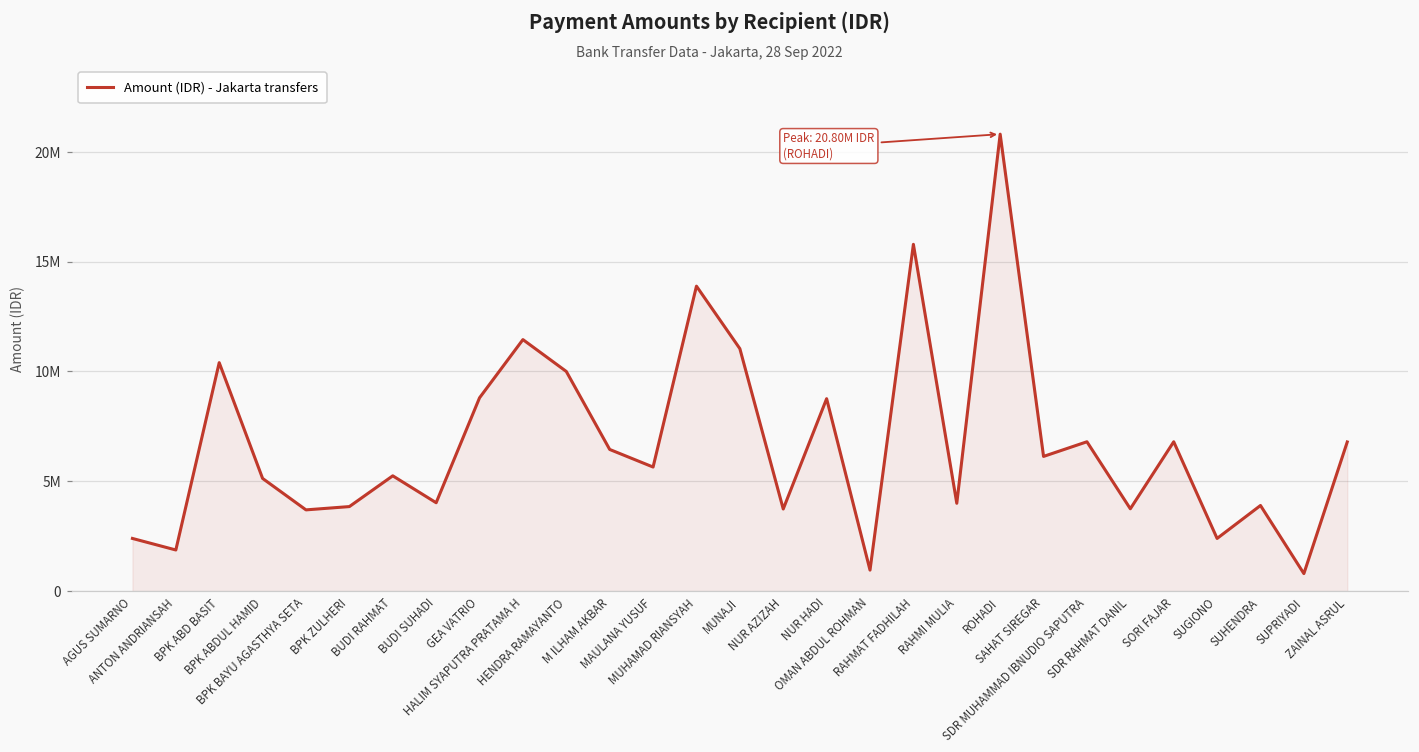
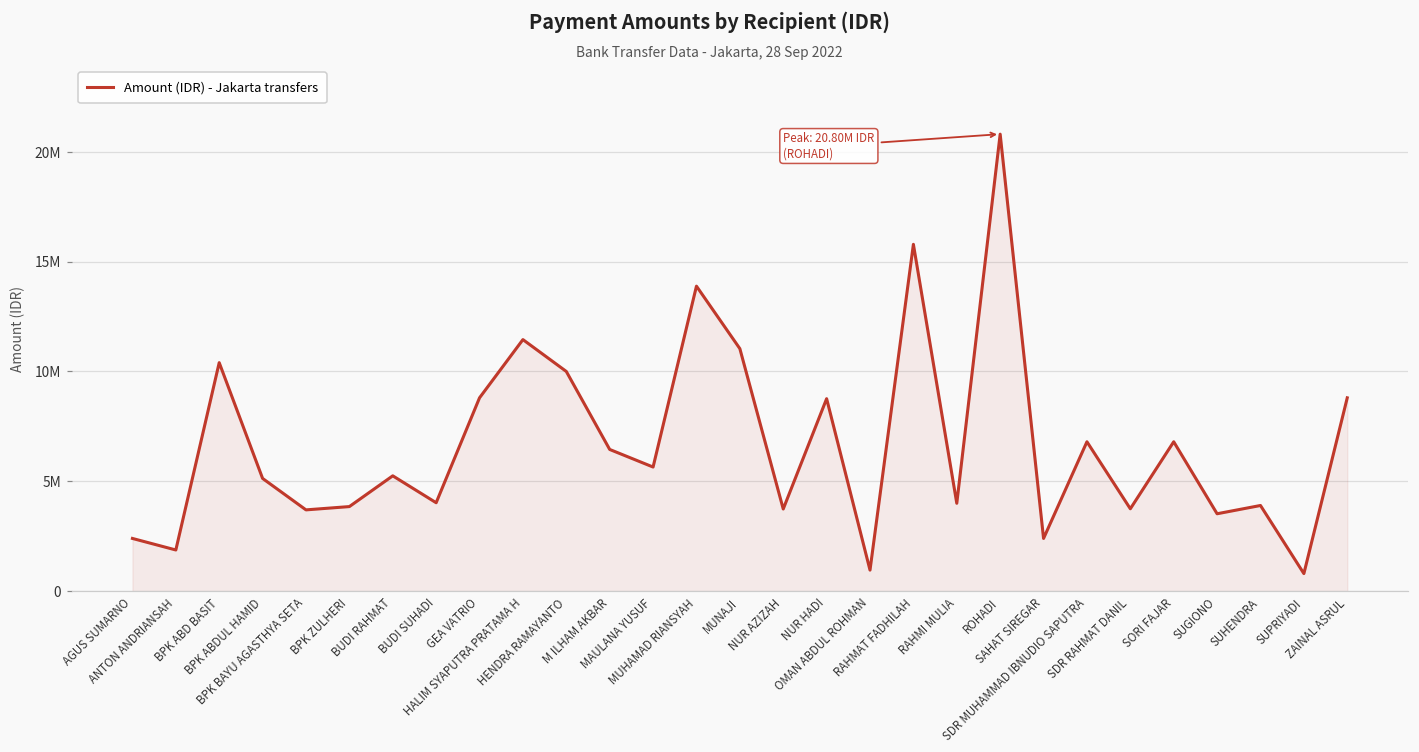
  {
    "AGUS SUMARNO": 2400000,
    "ANTON ANDRIANSAH": 1900000,
    "BPK ABD BASIT": 10400000,
    "BPK ABDUL HAMID": 5100000,
    "BPK BAYU AGASTHYA SETA": 3700000,
    "BPK ZULHERI": 3900000,
    "BUDI RAHMAT": 5300000,
    "BUDI SUHADI": 4000000,
    "GEA VATRIO": 8800000,
    "HALIM SYAPUTRA PRATAMA H": 11500000,
    "HENDRA RAMAYANTO": 10000000,
    "M ILHAM AKBAR": 6500000,
    "MAULANA YUSUF": 5700000,
    "MUHAMAD RIANSYAH": 13900000,
    "MUNAJI": 11000000,
    "NUR AZIZAH": 3700000,
    "NUR HADI": 8800000,
    "OMAN ABDUL ROHMAN": 1000000,
    "RAHMAT FADHILAH": 15800000,
    "RAHMI MULIA": 4000000,
-   "SAHAT SIREGAR": 6100000,
+   "SAHAT SIREGAR": 2400000,
    "SDR MUHAMMAD IBNUDIO SAPUTRA": 6800000,
    "SDR RAHMAT DANIL": 3800000,
    "SORI FAJAR": 6800000,
-   "SUGIONO": 2400000,
+   "SUGIONO": 3500000,
    "SUHENDRA": 3900000,
    "SUPRIYADI": 800000,
-   "ZAINAL ASRUL": 6800000
+   "ZAINAL ASRUL": 8800000
  }
